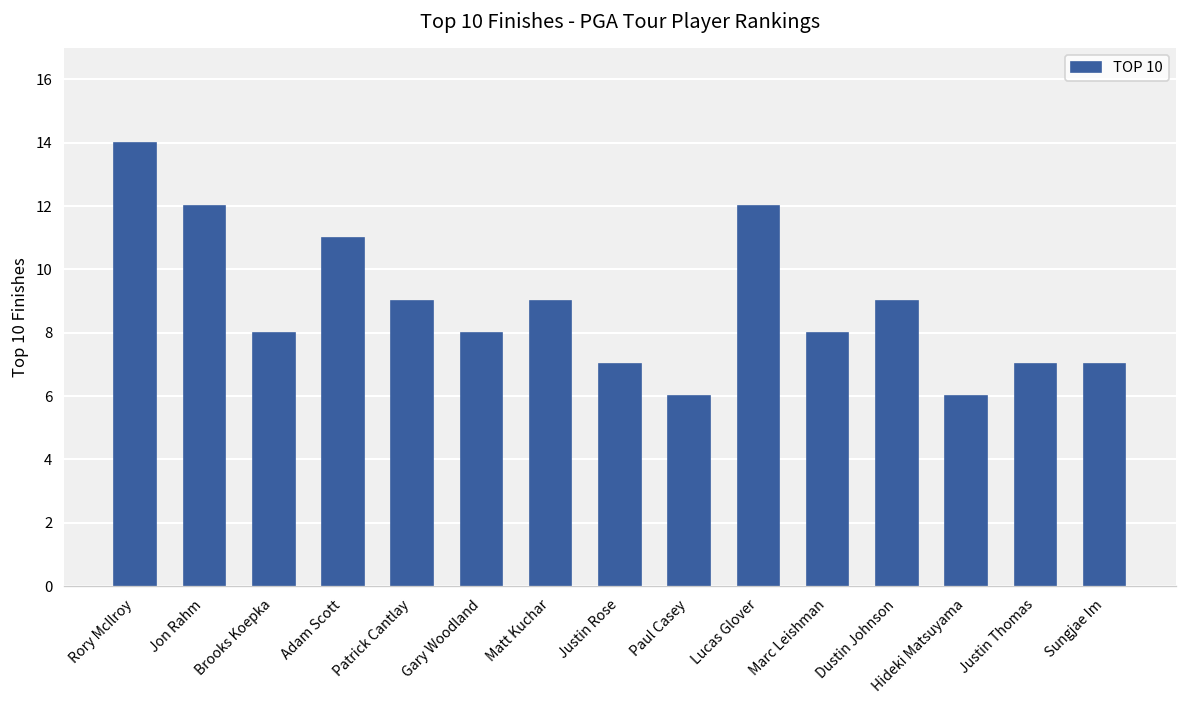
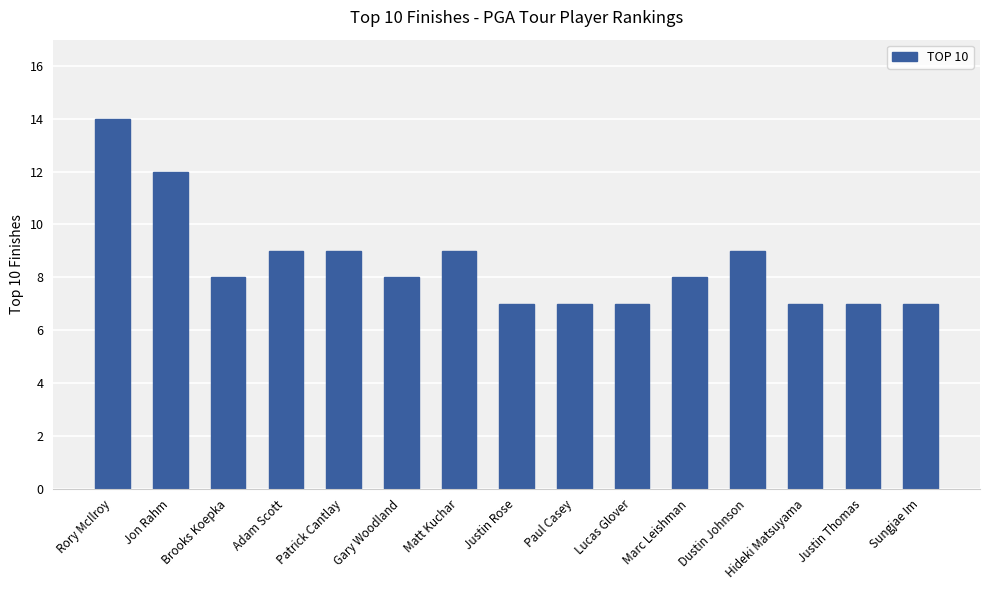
  {
    "Rory McIlroy": 14,
    "Jon Rahm": 12,
    "Brooks Koepka": 8,
-   "Adam Scott": 11,
+   "Adam Scott": 9,
    "Patrick Cantlay": 9,
    "Gary Woodland": 8,
    "Matt Kuchar": 9,
    "Justin Rose": 7,
-   "Paul Casey": 6,
-   "Lucas Glover": 12,
+   "Paul Casey": 7,
+   "Lucas Glover": 7,
    "Marc Leishman": 8,
    "Dustin Johnson": 9,
-   "Hideki Matsuyama": 6,
+   "Hideki Matsuyama": 7,
    "Justin Thomas": 7,
    "Sungjae Im": 7
  }
